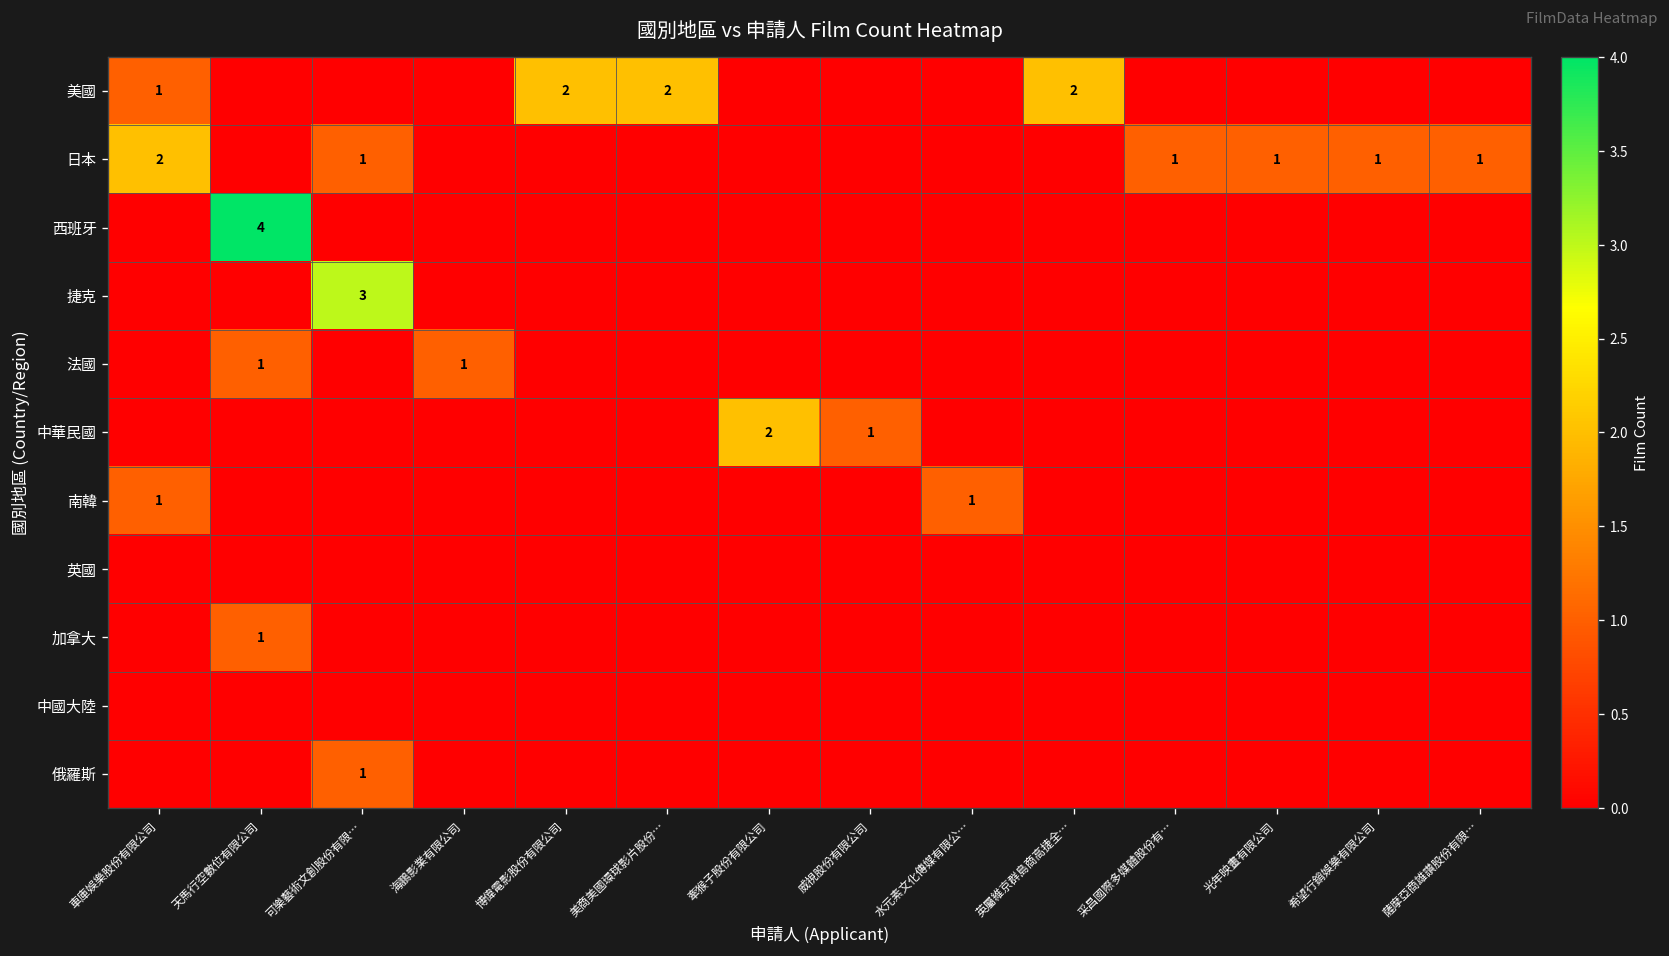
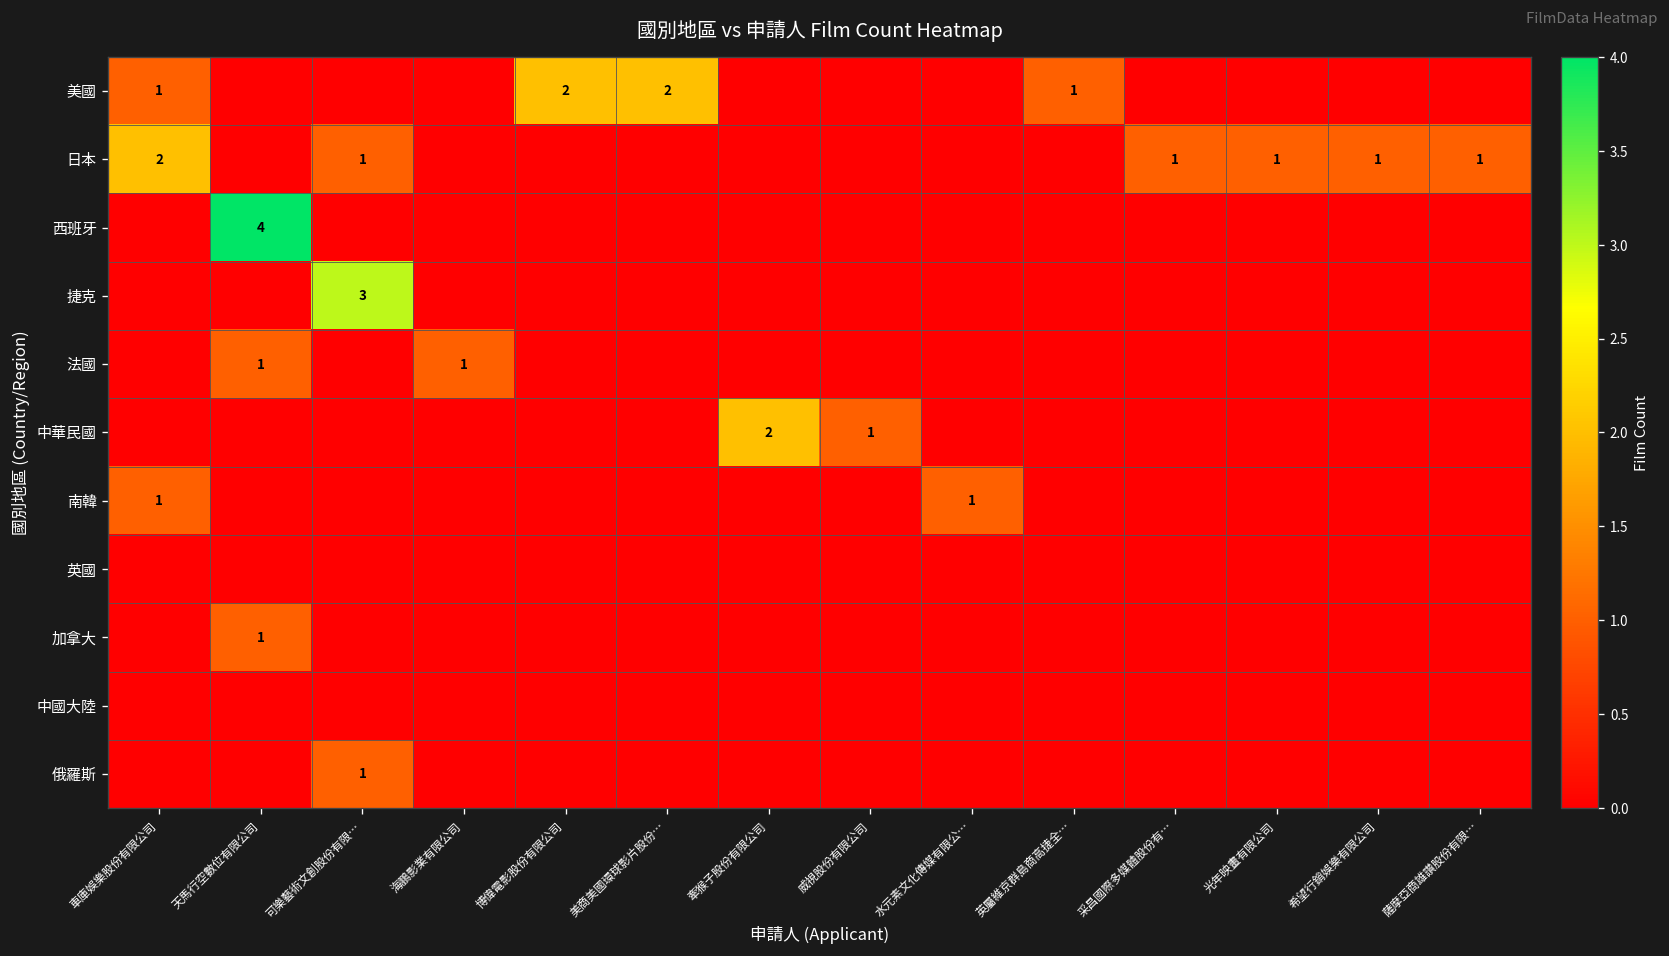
  {
    "美國": {
      "車庫娛樂股份有限公司": 1,
      "博偉電影股份有限公司": 2,
      "美商美國環球影片股份…": 2,
-     "英屬維京群島商高捷全…": 2
+     "英屬維京群島商高捷全…": 1
    },
    "日本": {
      "車庫娛樂股份有限公司": 2,
      "可樂藝術文創股份有限…": 1,
      "采昌國際多媒體股份有…": 1,
      "光年映畫有限公司": 1,
      "希望行銷娛樂有限公司": 1,
      "薩摩亞商雄讚股份有限…": 1
    },
    "西班牙": {
      "天馬行空數位有限公司": 4
    },
    "捷克": {
      "可樂藝術文創股份有限…": 3
    },
    "法國": {
      "天馬行空數位有限公司": 1,
      "海鵬影業有限公司": 1
    },
    "中華民國": {
      "牽猴子股份有限公司": 2,
      "威視股份有限公司": 1
    },
    "南韓": {
      "車庫娛樂股份有限公司": 1,
      "水元素文化傳媒有限公…": 1
    },
    "加拿大": {
      "天馬行空數位有限公司": 1
    },
    "俄羅斯": {
      "可樂藝術文創股份有限…": 1
    }
  }
